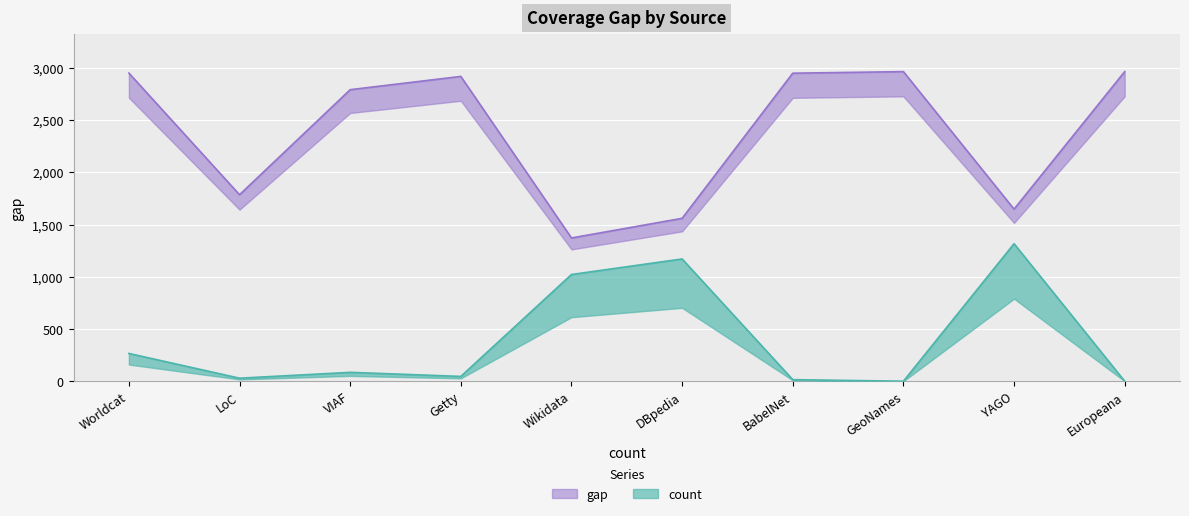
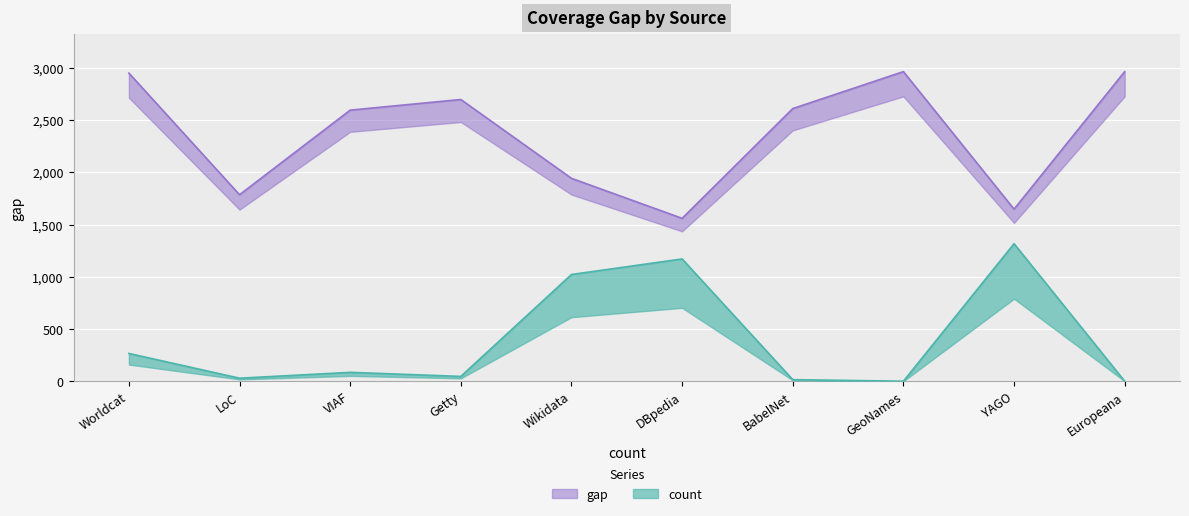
  {
    "gap": {
      "Worldcat": "2,950",
      "LoC": "1,790",
-     "VIAF": "2,790",
-     "Getty": "2,920",
-     "Wikidata": "1,370",
+     "VIAF": "2,600",
+     "Getty": "2,700",
+     "Wikidata": "1,940",
      "DBpedia": "1,560",
-     "BabelNet": "2,950",
+     "BabelNet": "2,610",
      "GeoNames": "2,970",
      "YAGO": "1,650",
      "Europeana": "2,970"
    },
    "count": {
      "Worldcat": "270",
      "LoC": "30",
      "VIAF": "90",
      "Getty": "50",
      "Wikidata": "1,020",
      "DBpedia": "1,170",
      "BabelNet": "20",
      "GeoNames": "0",
      "YAGO": "1,320",
      "Europeana": "0"
    }
  }
